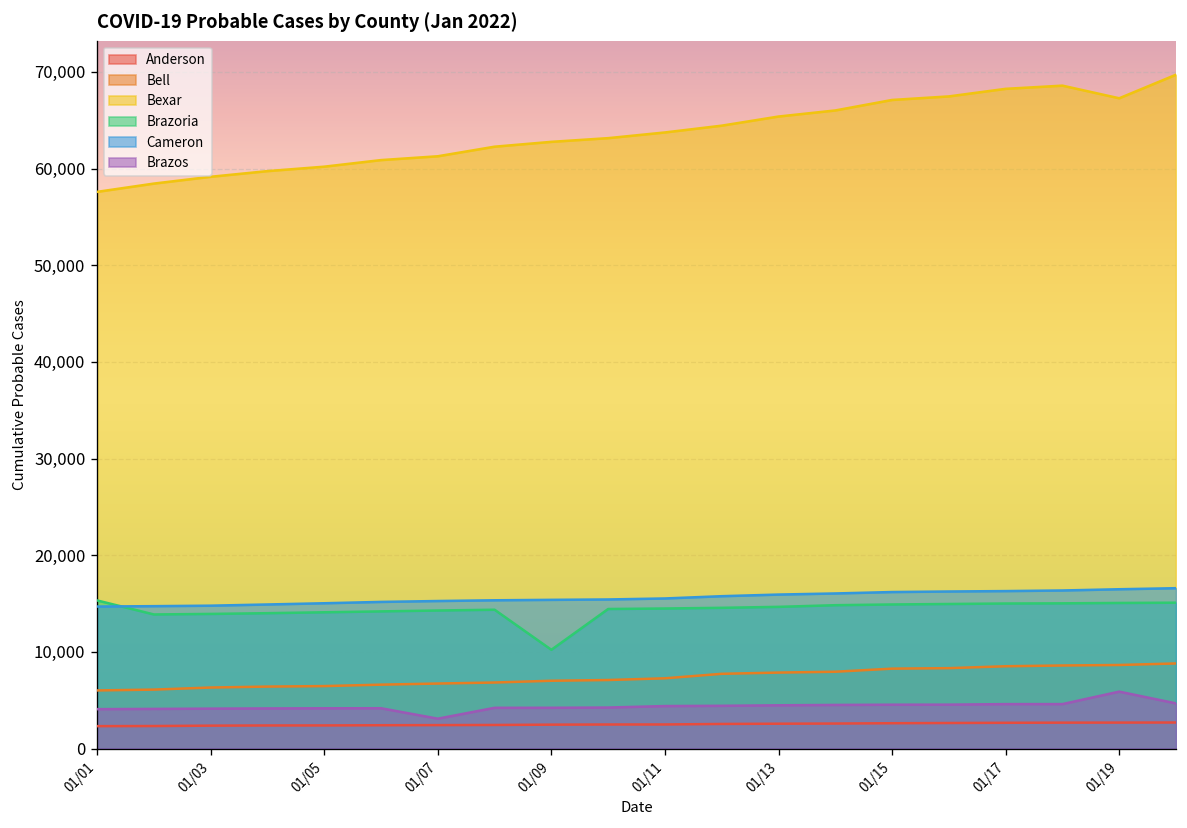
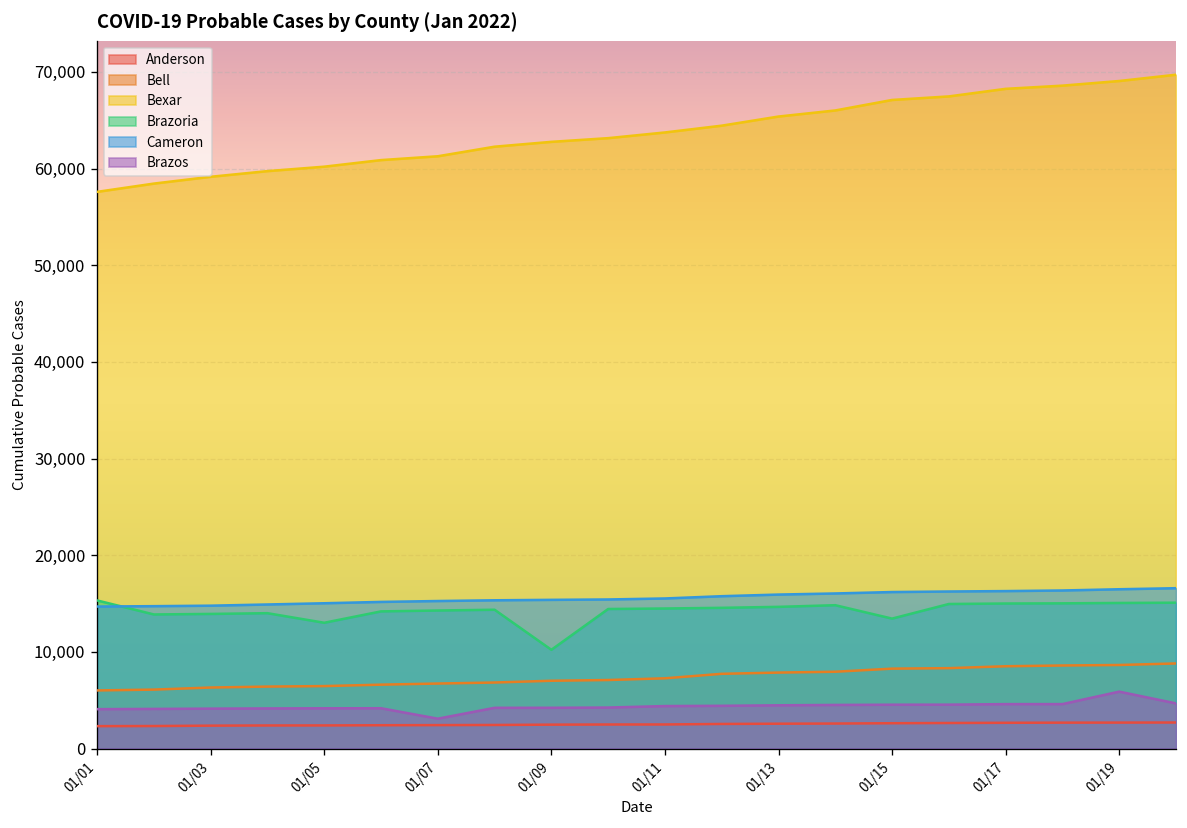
  {
    "Bexar": {
      "01/01": "58,000",
      "01/03": "59,000",
      "01/05": "60,000",
      "01/07": "61,000",
      "01/09": "63,000",
      "01/11": "64,000",
      "01/13": "65,000",
      "01/15": "67,000",
      "01/17": "68,000",
-     "01/19": "67,000"
+     "01/19": "69,000"
    },
    "Brazoria": {
      "01/01": "15,000",
      "01/03": "14,000",
-     "01/05": "14,000",
+     "01/05": "13,000",
      "01/07": "14,000",
      "01/09": "10,000",
      "01/11": "14,000",
      "01/13": "15,000",
-     "01/15": "15,000",
+     "01/15": "13,000",
      "01/17": "15,000",
      "01/19": "15,000"
    },
    "Cameron": {
      "01/01": "15,000",
      "01/03": "15,000",
      "01/05": "15,000",
      "01/07": "15,000",
      "01/09": "15,000",
      "01/11": "16,000",
      "01/13": "16,000",
      "01/15": "16,000",
      "01/17": "16,000",
      "01/19": "16,000"
    },
    "Brazos": {
      "01/01": "4,000",
      "01/03": "4,000",
      "01/05": "4,000",
      "01/07": "3,000",
      "01/09": "4,000",
      "01/11": "4,000",
      "01/13": "4,000",
      "01/15": "5,000",
      "01/17": "5,000",
      "01/19": "6,000"
    }
  }
